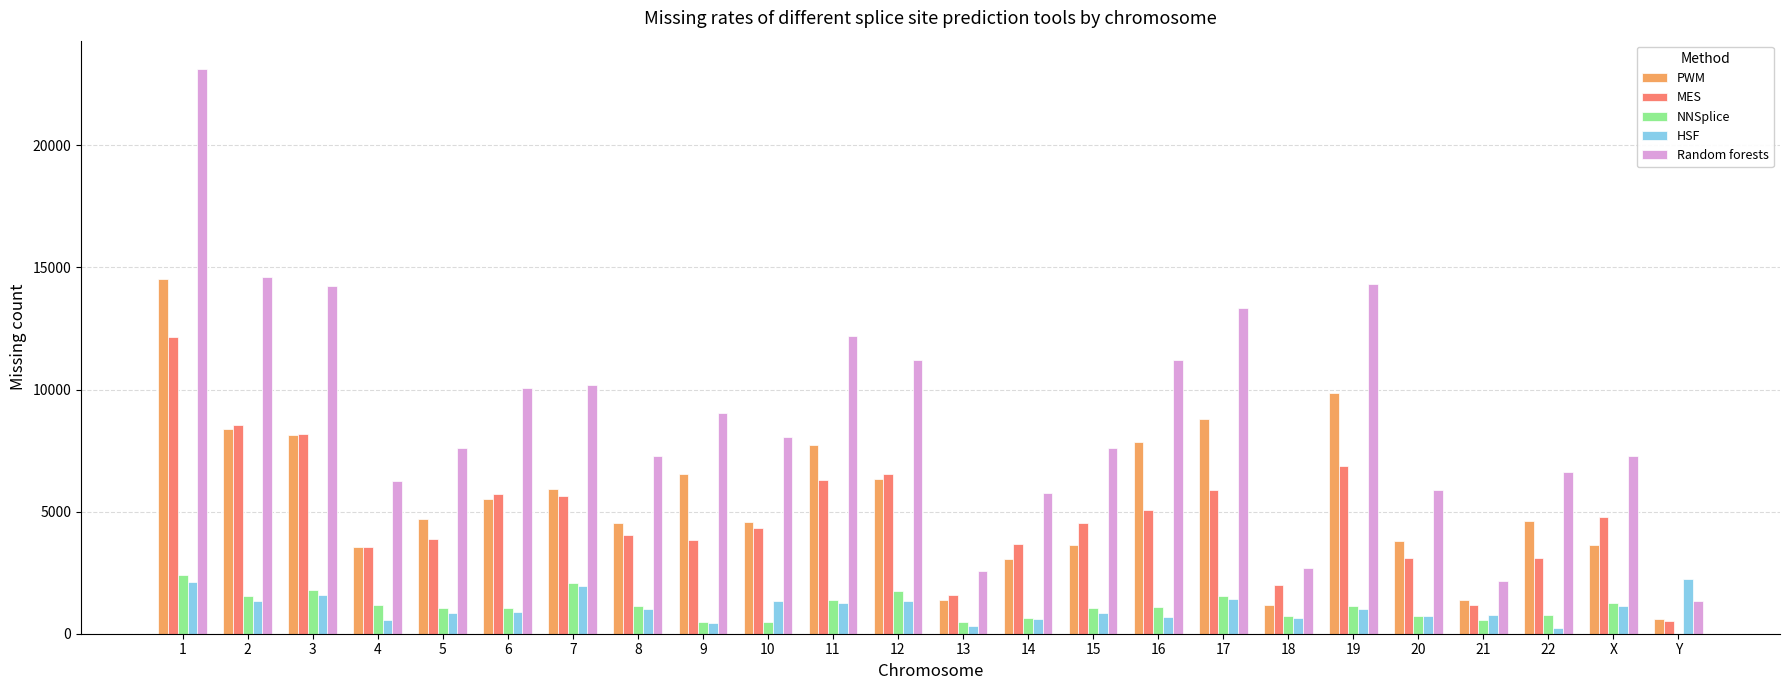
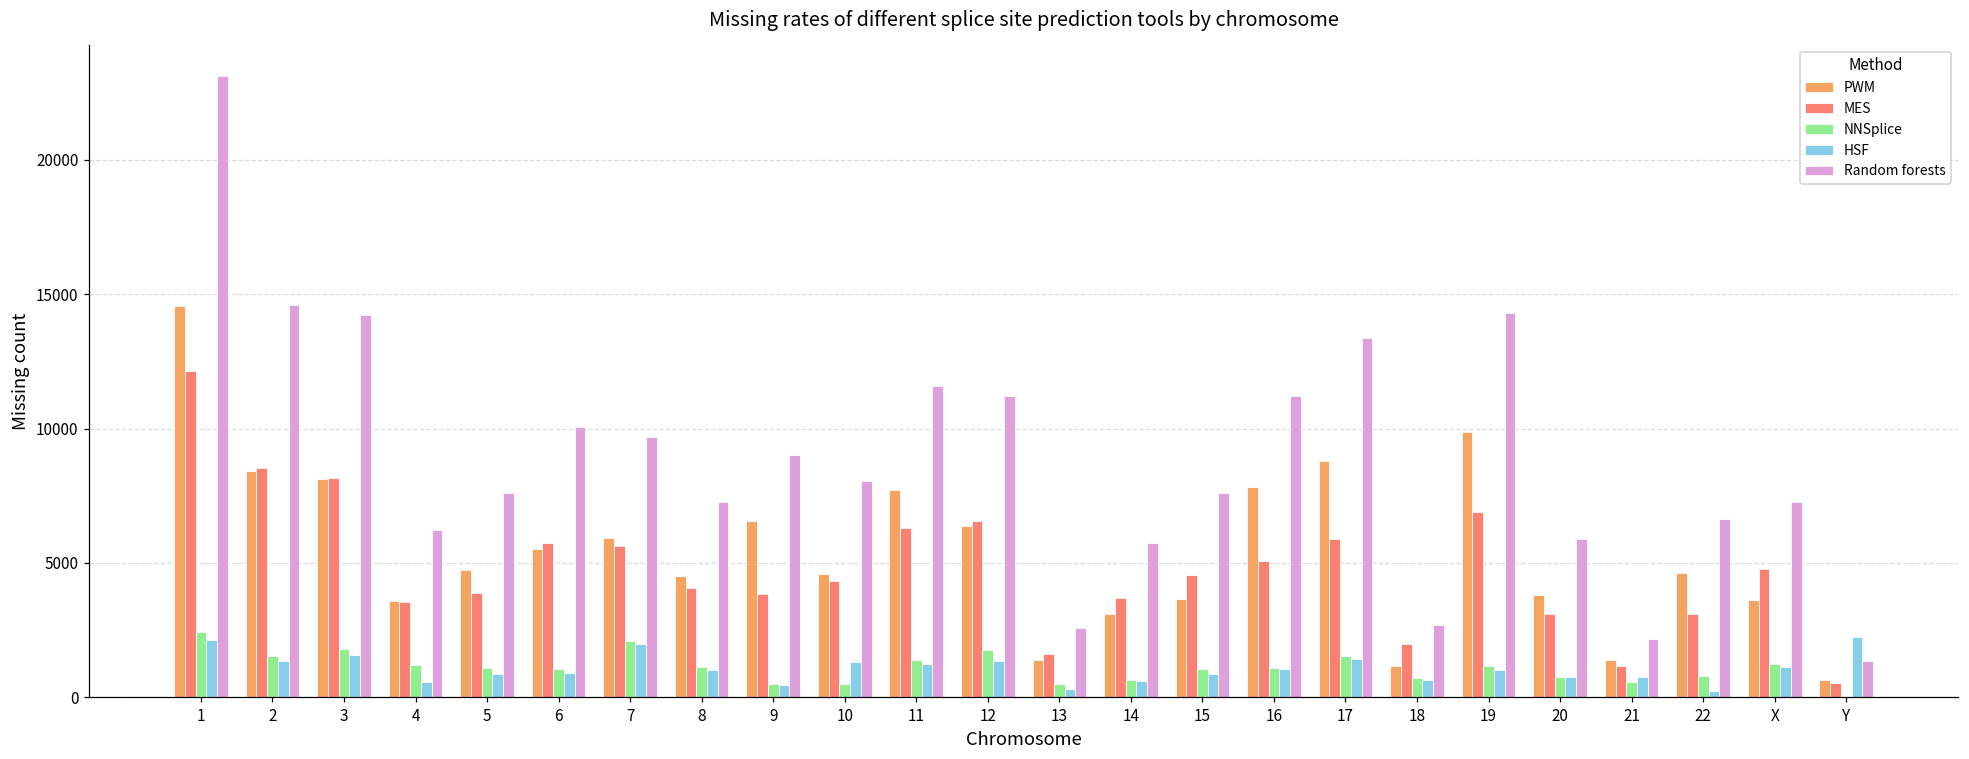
  {
    "NNSplice": {
      "1": 2400,
      "2": 1500,
      "3": 1800,
      "4": 1200,
      "5": 1100,
      "6": 1100,
      "7": 2100,
      "8": 1100,
      "9": 500,
      "10": 500,
      "11": 1400,
      "12": 1800,
      "13": 500,
      "14": 600,
      "15": 1000,
      "16": 1100,
      "17": 1500,
      "18": 700,
      "19": 1100,
      "20": 700,
      "21": 600,
      "22": 800,
      "X": 1200,
      "Y": 0
    },
    "HSF": {
      "1": 2100,
      "2": 1300,
      "3": 1600,
      "4": 500,
      "5": 900,
      "6": 900,
      "7": 2000,
      "8": 1000,
      "9": 400,
      "10": 1300,
      "11": 1200,
      "12": 1300,
      "13": 300,
      "14": 600,
      "15": 900,
-     "16": 700,
+     "16": 1100,
      "17": 1400,
      "18": 600,
      "19": 1000,
      "20": 700,
      "21": 700,
      "22": 200,
      "X": 1100,
      "Y": 2200
    },
    "Random forests": {
      "1": 23100,
      "2": 14600,
      "3": 14200,
      "4": 6200,
      "5": 7600,
      "6": 10100,
-     "7": 10200,
+     "7": 9700,
      "8": 7300,
      "9": 9000,
      "10": 8100,
-     "11": 12200,
+     "11": 11600,
      "12": 11200,
      "13": 2600,
      "14": 5700,
      "15": 7600,
      "16": 11200,
      "17": 13400,
      "18": 2700,
      "19": 14300,
      "20": 5900,
      "21": 2100,
      "22": 6600,
      "X": 7300,
      "Y": 1300
    }
  }
